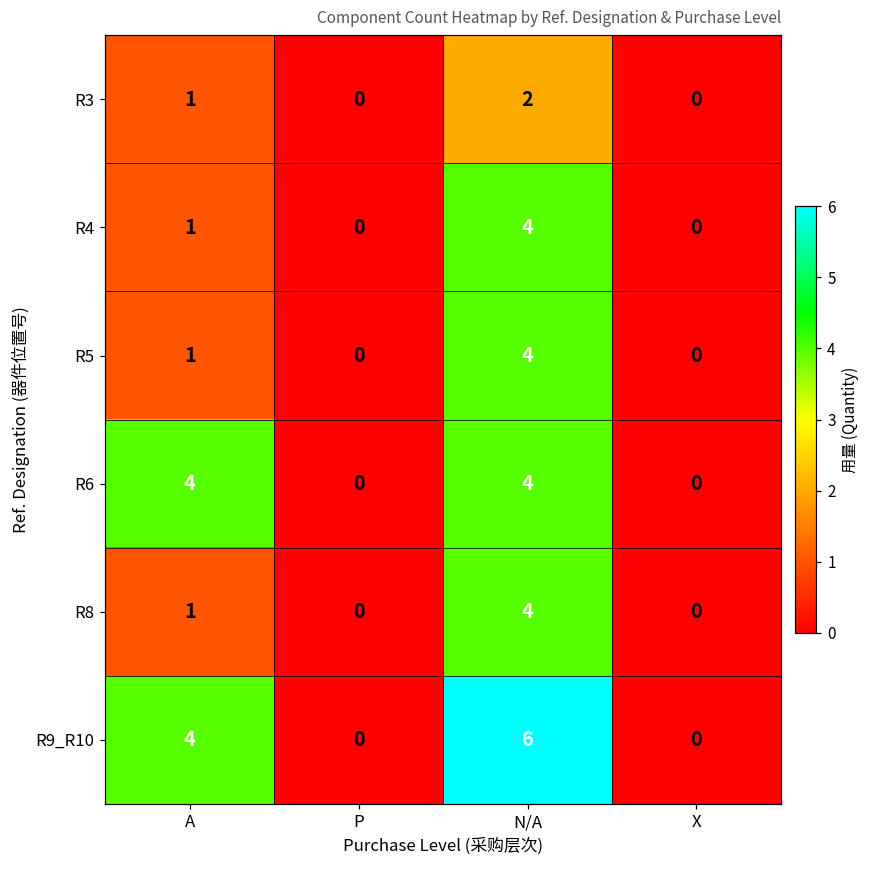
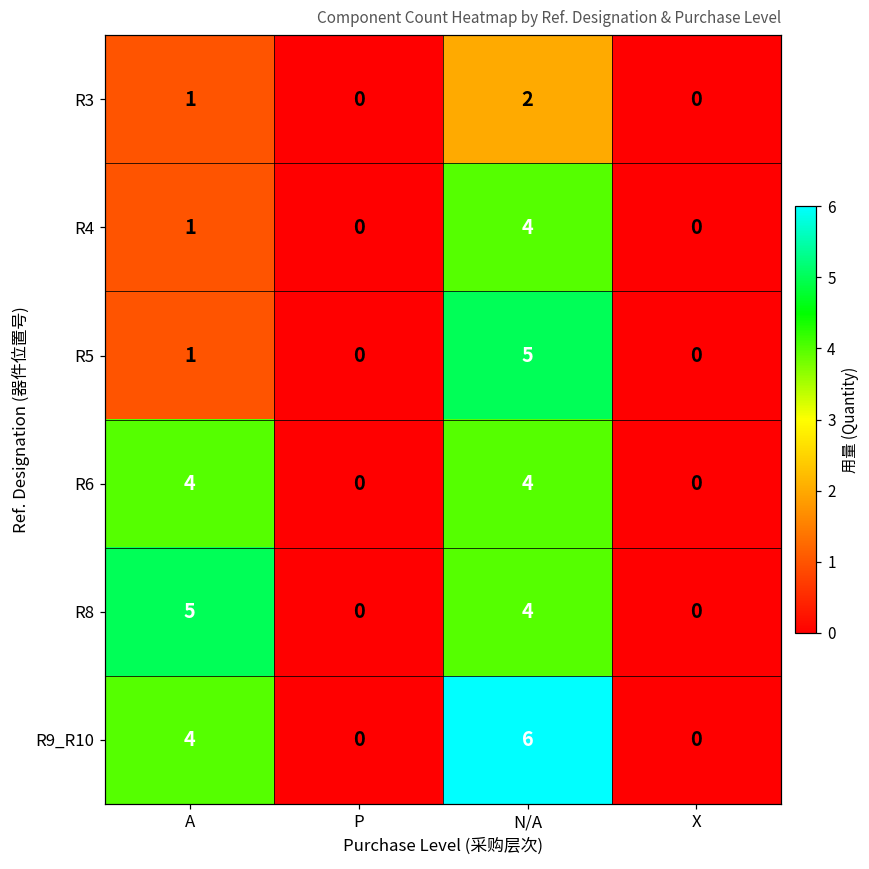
  {
    "R3": {
      "A": 1,
      "P": 0,
      "N/A": 2,
      "X": 0
    },
    "R4": {
      "A": 1,
      "P": 0,
      "N/A": 4,
      "X": 0
    },
    "R5": {
      "A": 1,
      "P": 0,
-     "N/A": 4,
+     "N/A": 5,
      "X": 0
    },
    "R6": {
      "A": 4,
      "P": 0,
      "N/A": 4,
      "X": 0
    },
    "R8": {
-     "A": 1,
+     "A": 5,
      "P": 0,
      "N/A": 4,
      "X": 0
    },
    "R9_R10": {
      "A": 4,
      "P": 0,
      "N/A": 6,
      "X": 0
    }
  }
